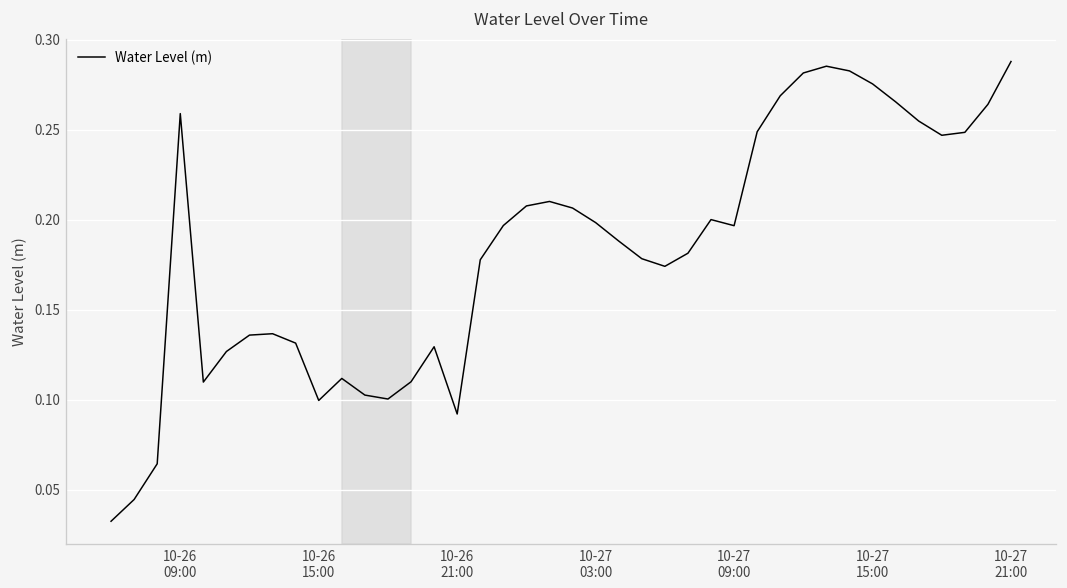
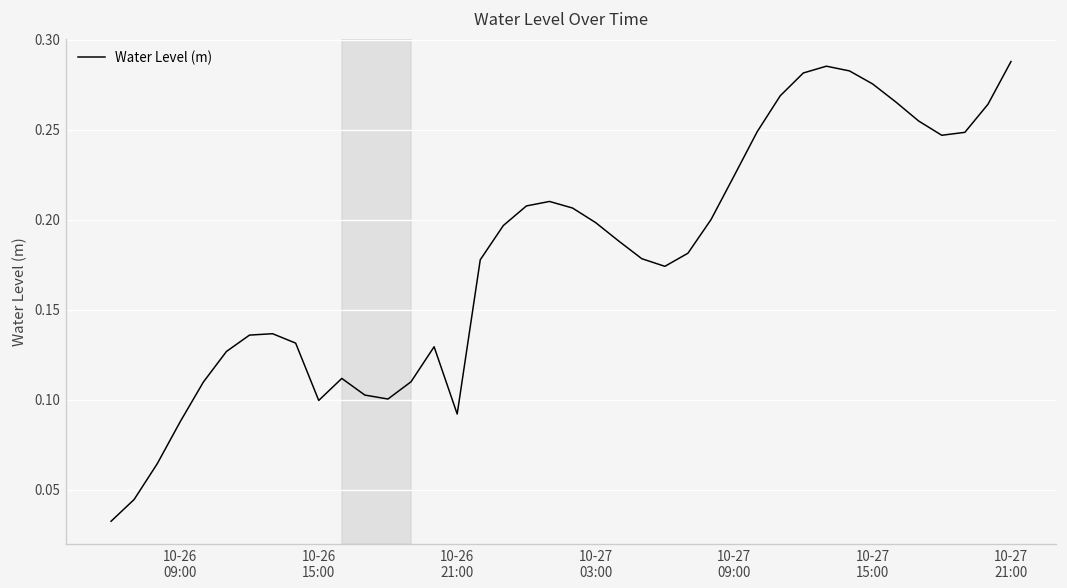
  {
-   "10-26 09:00": 0.259,
+   "10-26 09:00": 0.088,
    "10-26 15:00": 0.100,
    "10-26 21:00": 0.092,
    "10-27 03:00": 0.198,
-   "10-27 09:00": 0.197,
+   "10-27 09:00": 0.224,
    "10-27 15:00": 0.276,
    "10-27 21:00": 0.288
  }
